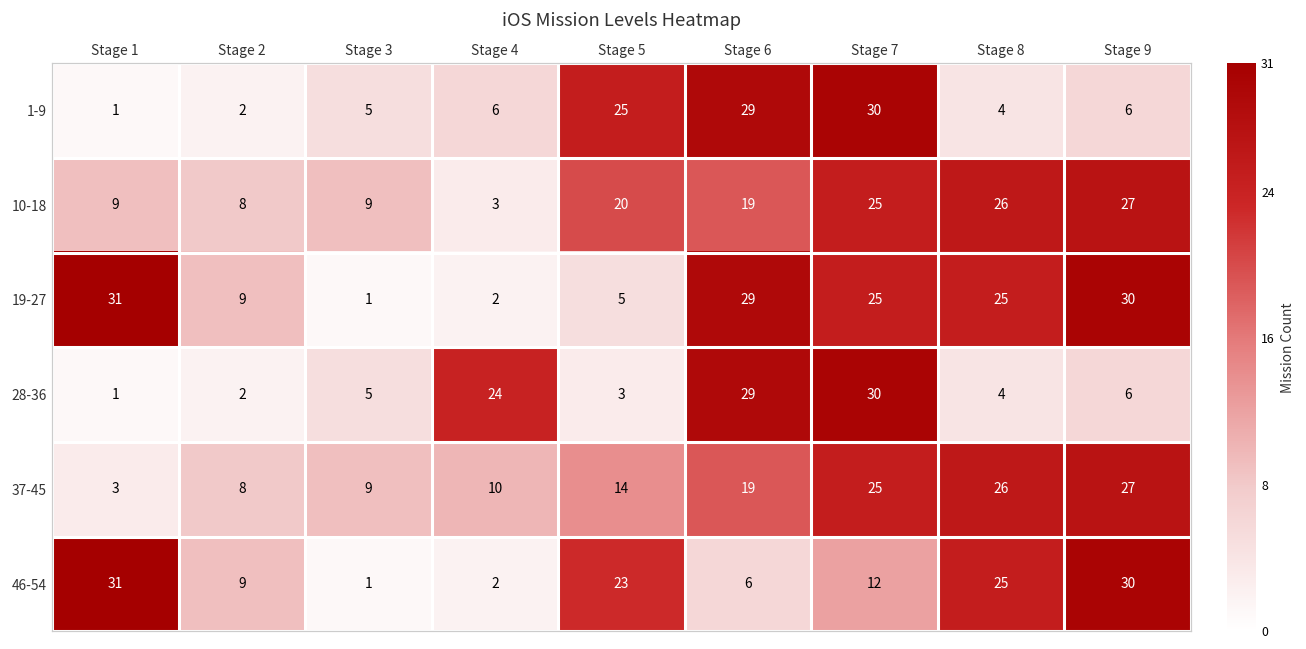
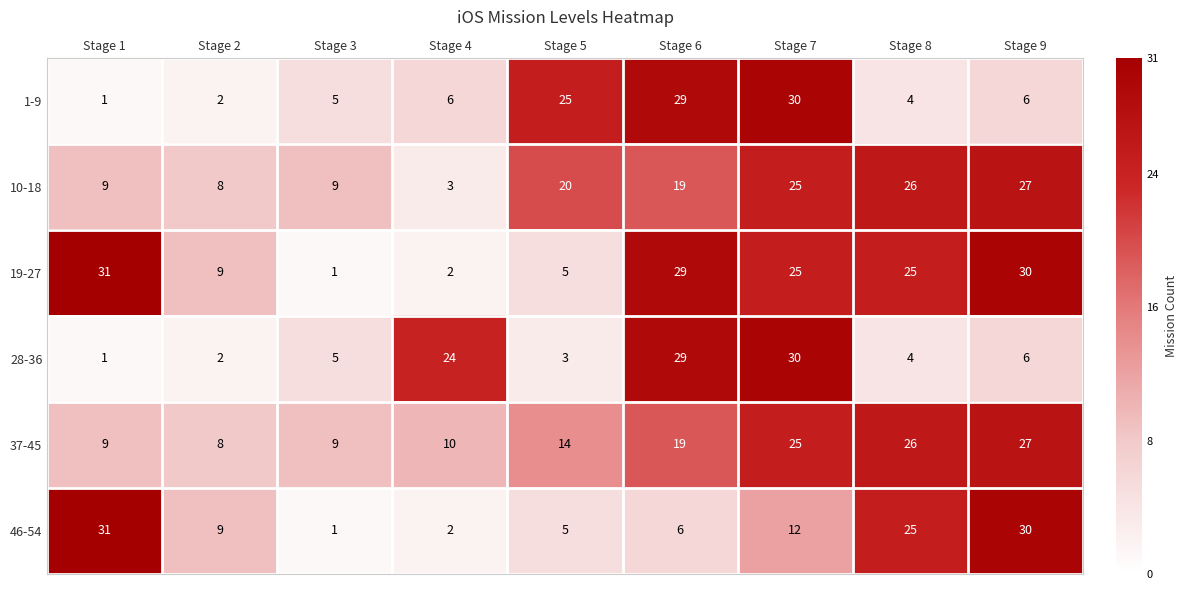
  {
    "1-9": {
      "Stage 1": 1,
      "Stage 2": 2,
      "Stage 3": 5,
      "Stage 4": 6,
      "Stage 5": 25,
      "Stage 6": 29,
      "Stage 7": 30,
      "Stage 8": 4,
      "Stage 9": 6
    },
    "10-18": {
      "Stage 1": 9,
      "Stage 2": 8,
      "Stage 3": 9,
      "Stage 4": 3,
      "Stage 5": 20,
      "Stage 6": 19,
      "Stage 7": 25,
      "Stage 8": 26,
      "Stage 9": 27
    },
    "19-27": {
      "Stage 1": 31,
      "Stage 2": 9,
      "Stage 3": 1,
      "Stage 4": 2,
      "Stage 5": 5,
      "Stage 6": 29,
      "Stage 7": 25,
      "Stage 8": 25,
      "Stage 9": 30
    },
    "28-36": {
      "Stage 1": 1,
      "Stage 2": 2,
      "Stage 3": 5,
      "Stage 4": 24,
      "Stage 5": 3,
      "Stage 6": 29,
      "Stage 7": 30,
      "Stage 8": 4,
      "Stage 9": 6
    },
    "37-45": {
-     "Stage 1": 3,
+     "Stage 1": 9,
      "Stage 2": 8,
      "Stage 3": 9,
      "Stage 4": 10,
      "Stage 5": 14,
      "Stage 6": 19,
      "Stage 7": 25,
      "Stage 8": 26,
      "Stage 9": 27
    },
    "46-54": {
      "Stage 1": 31,
      "Stage 2": 9,
      "Stage 3": 1,
      "Stage 4": 2,
-     "Stage 5": 23,
+     "Stage 5": 5,
      "Stage 6": 6,
      "Stage 7": 12,
      "Stage 8": 25,
      "Stage 9": 30
    }
  }
